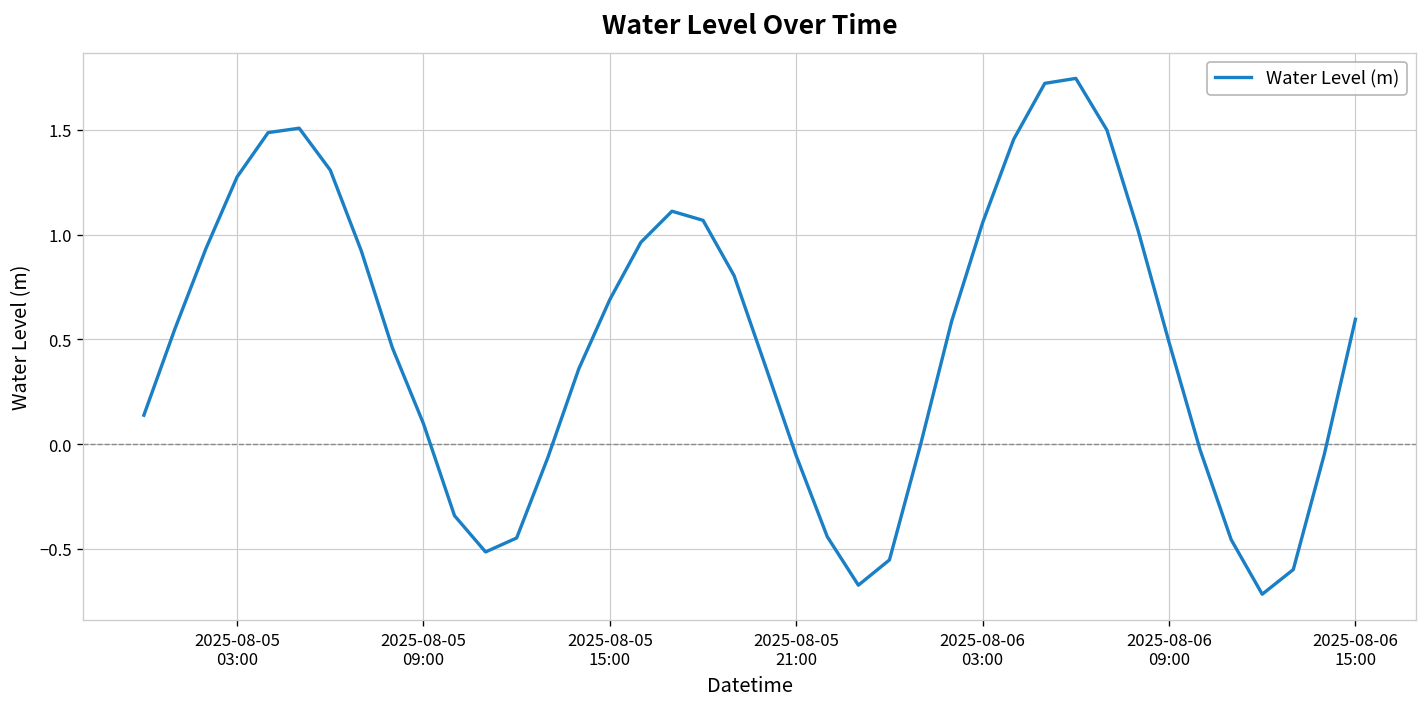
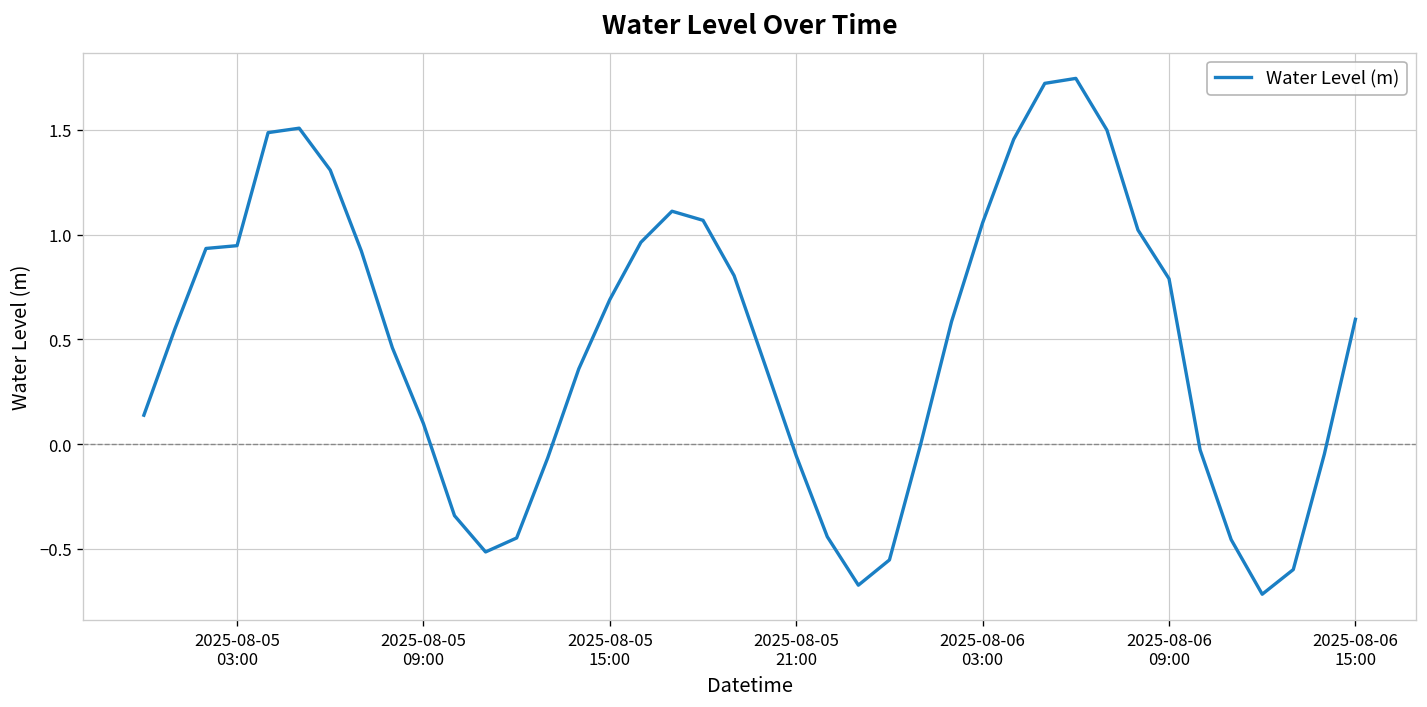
  {
-   "2025-08-05 03:00": 1.28,
+   "2025-08-05 03:00": 0.95,
    "2025-08-05 09:00": 0.10,
    "2025-08-05 15:00": 0.69,
    "2025-08-05 21:00": -0.06,
    "2025-08-06 03:00": 1.06,
-   "2025-08-06 09:00": 0.49,
+   "2025-08-06 09:00": 0.79,
    "2025-08-06 15:00": 0.60
  }
